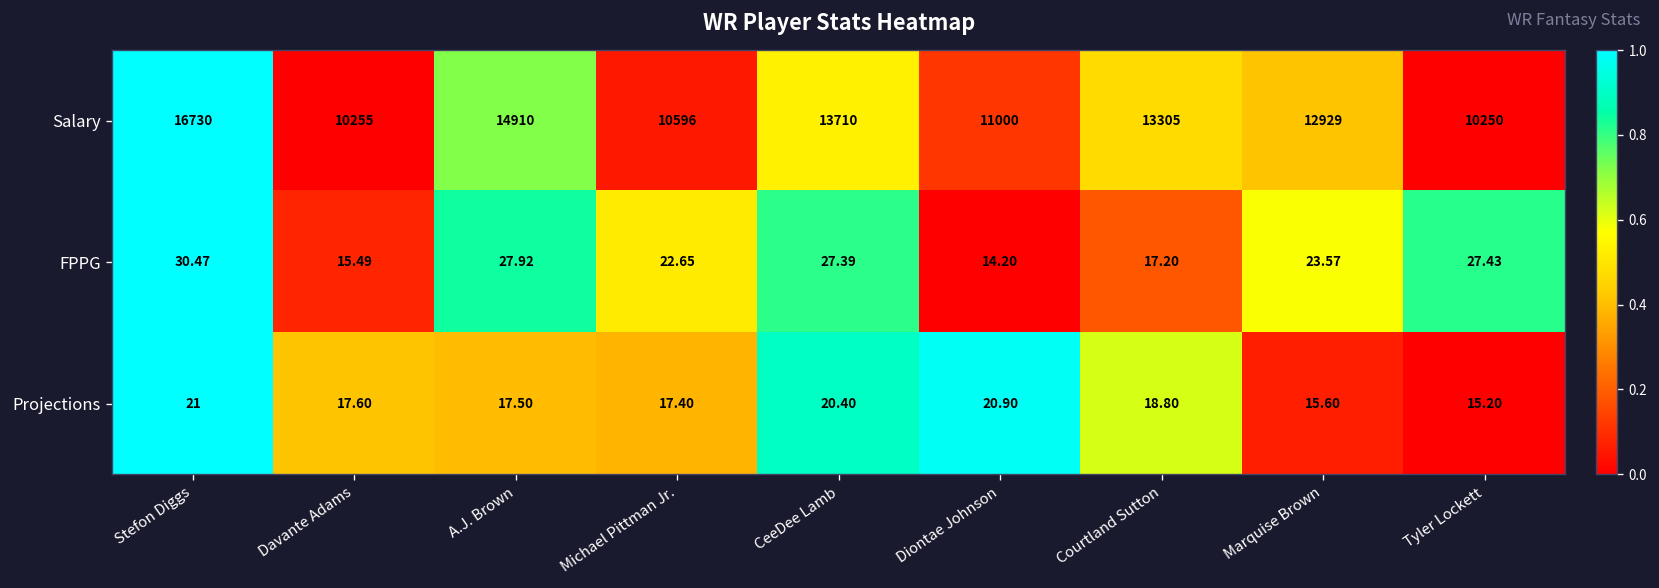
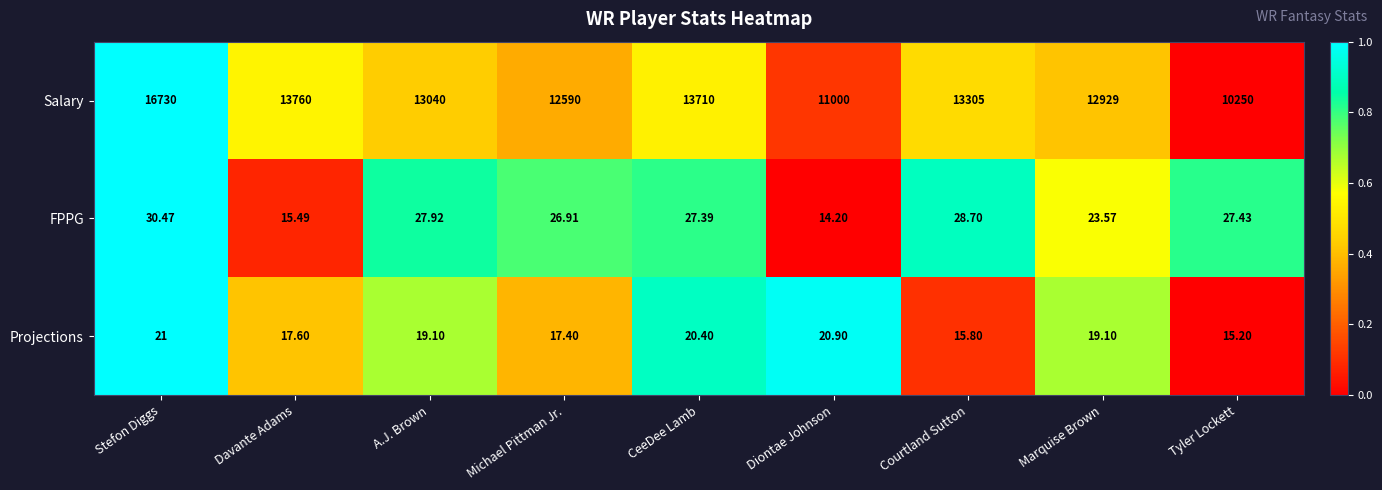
  {
    "Salary": {
      "Stefon Diggs": 16730,
-     "Davante Adams": 10255,
-     "A.J. Brown": 14910,
-     "Michael Pittman Jr.": 10596,
+     "Davante Adams": 13760,
+     "A.J. Brown": 13040,
+     "Michael Pittman Jr.": 12590,
      "CeeDee Lamb": 13710,
      "Diontae Johnson": 11000,
      "Courtland Sutton": 13305,
      "Marquise Brown": 12929,
      "Tyler Lockett": 10250
    },
    "FPPG": {
      "Stefon Diggs": 30.47,
      "Davante Adams": 15.49,
      "A.J. Brown": 27.92,
-     "Michael Pittman Jr.": 22.65,
+     "Michael Pittman Jr.": 26.91,
      "CeeDee Lamb": 27.39,
      "Diontae Johnson": 14.20,
-     "Courtland Sutton": 17.20,
+     "Courtland Sutton": 28.70,
      "Marquise Brown": 23.57,
      "Tyler Lockett": 27.43
    },
    "Projections": {
      "Stefon Diggs": 21,
      "Davante Adams": 17.60,
-     "A.J. Brown": 17.50,
+     "A.J. Brown": 19.10,
      "Michael Pittman Jr.": 17.40,
      "CeeDee Lamb": 20.40,
      "Diontae Johnson": 20.90,
-     "Courtland Sutton": 18.80,
-     "Marquise Brown": 15.60,
+     "Courtland Sutton": 15.80,
+     "Marquise Brown": 19.10,
      "Tyler Lockett": 15.20
    }
  }
